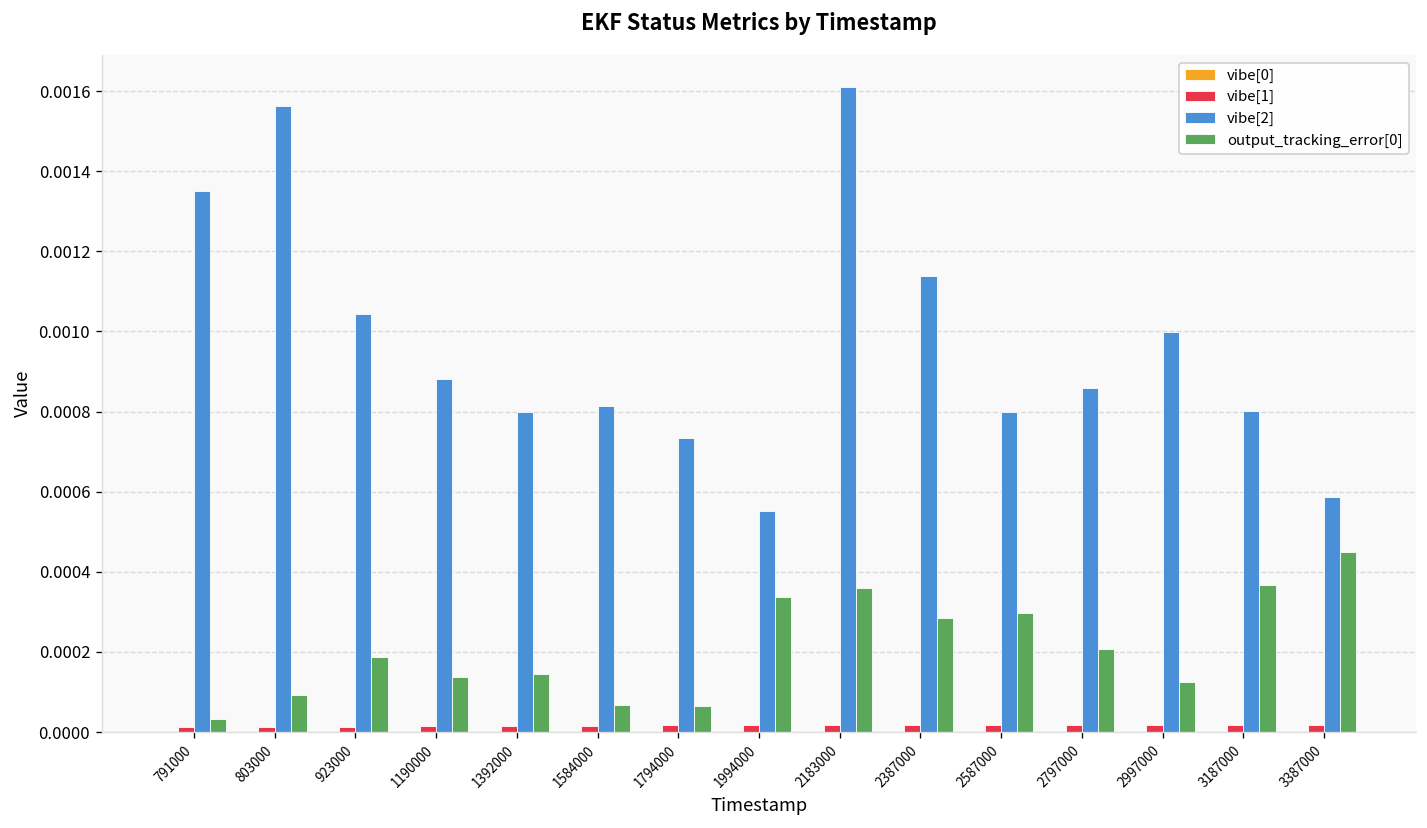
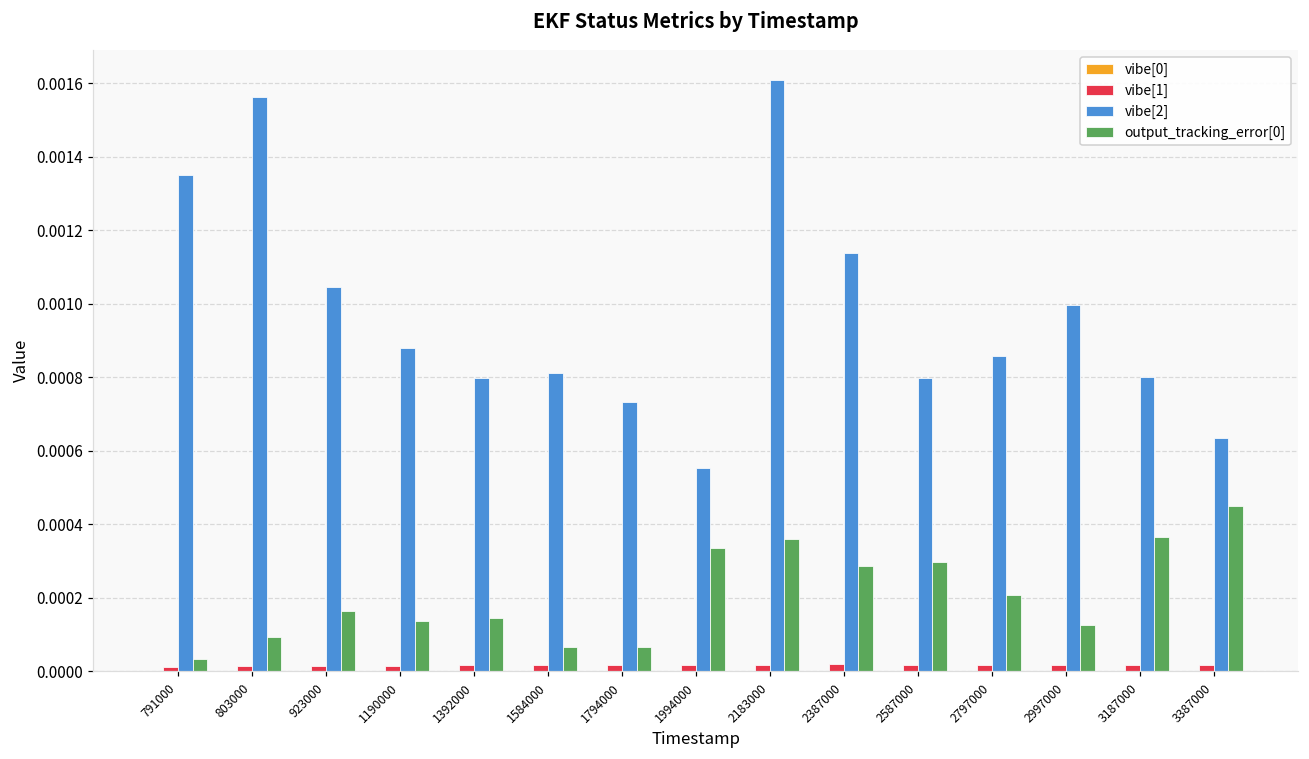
  {
    "vibe[1]": {
      "791000": 0.00001,
      "803000": 0.00001,
      "923000": 0.00001,
      "1190000": 0.00001,
      "1392000": 0.00002,
      "1584000": 0.00002,
      "1794000": 0.00002,
      "1994000": 0.00002,
      "2183000": 0.00002,
      "2387000": 0.00002,
      "2587000": 0.00002,
      "2797000": 0.00002,
      "2997000": 0.00002,
      "3187000": 0.00002,
      "3387000": 0.00002
    },
    "vibe[2]": {
      "791000": 0.00135,
      "803000": 0.00156,
      "923000": 0.00104,
      "1190000": 0.00088,
      "1392000": 0.00080,
      "1584000": 0.00081,
      "1794000": 0.00073,
      "1994000": 0.00055,
      "2183000": 0.00161,
      "2387000": 0.00114,
      "2587000": 0.00080,
      "2797000": 0.00086,
      "2997000": 0.00100,
      "3187000": 0.00080,
-     "3387000": 0.00059
+     "3387000": 0.00064
    },
    "output_tracking_error[0]": {
      "791000": 0.00003,
      "803000": 0.00009,
-     "923000": 0.00019,
+     "923000": 0.00016,
      "1190000": 0.00014,
      "1392000": 0.00014,
      "1584000": 0.00007,
      "1794000": 0.00007,
      "1994000": 0.00034,
      "2183000": 0.00036,
      "2387000": 0.00029,
      "2587000": 0.00030,
      "2797000": 0.00021,
      "2997000": 0.00012,
      "3187000": 0.00037,
      "3387000": 0.00045
    }
  }
